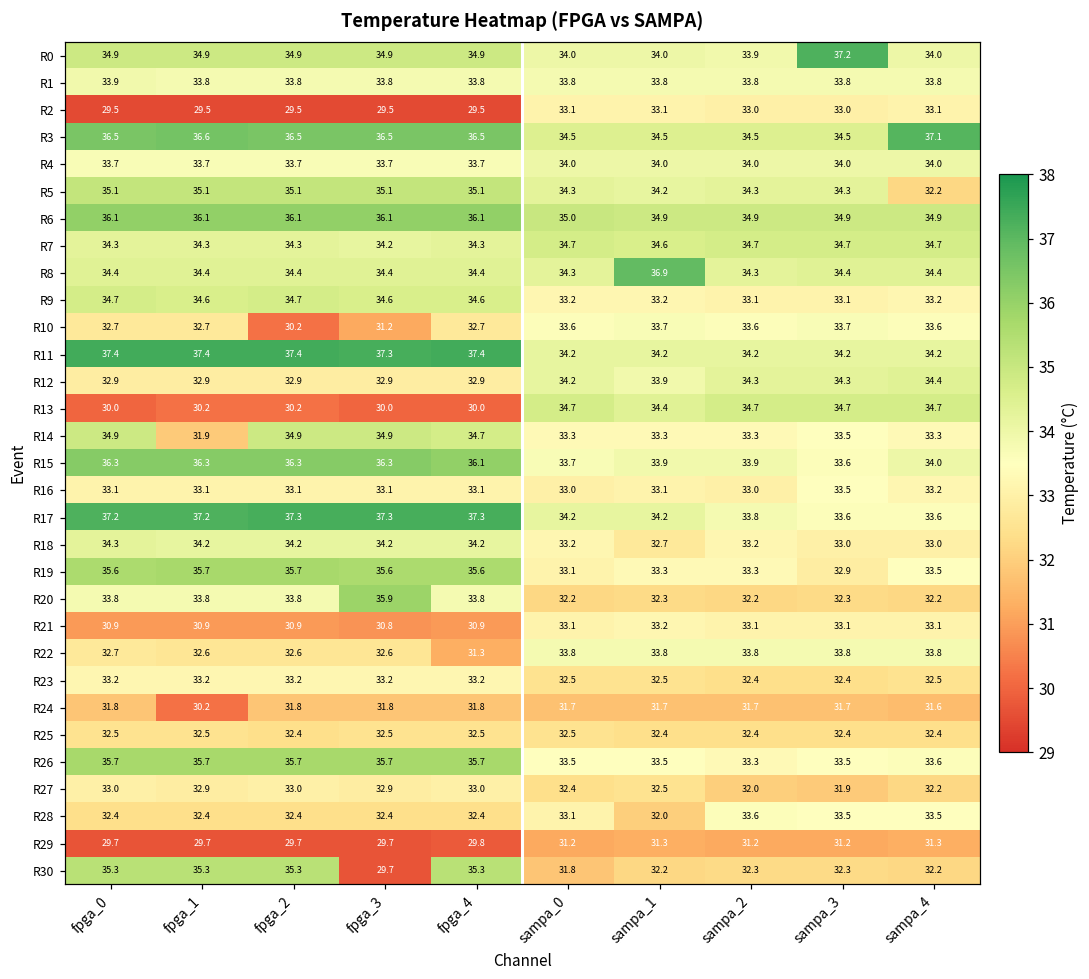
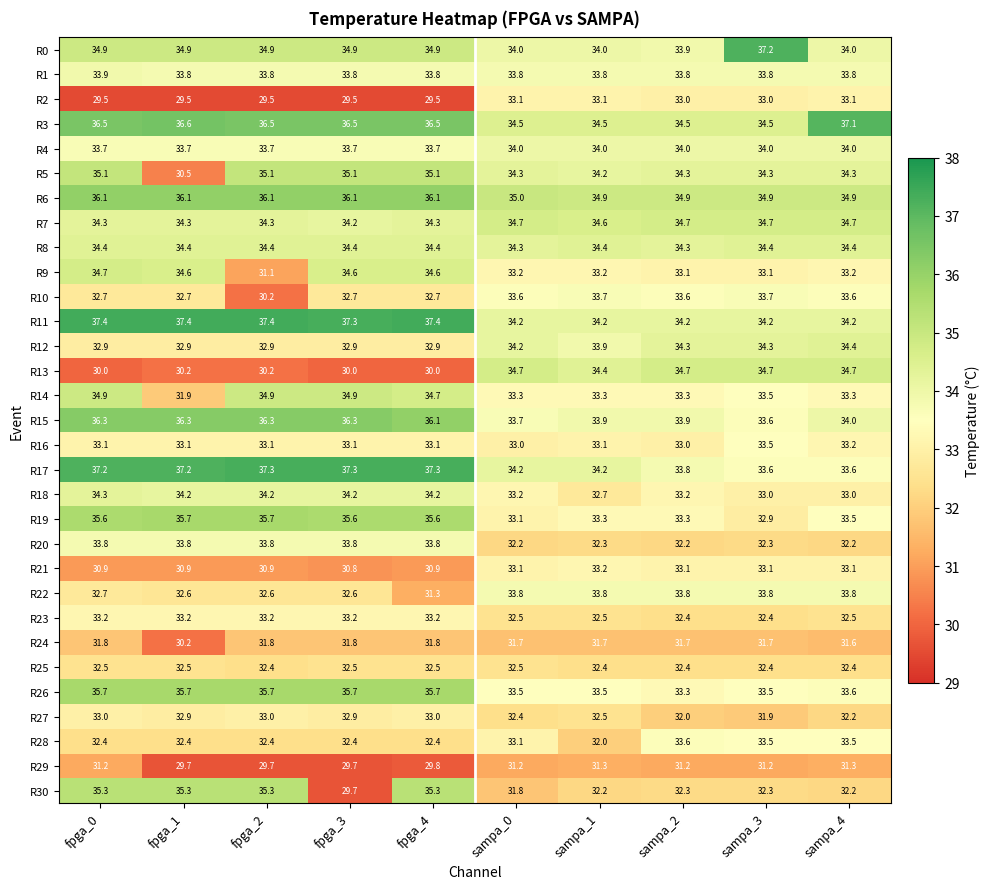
  {
    "R5": {
      "fpga_0": 35.1,
-     "fpga_1": 35.1,
+     "fpga_1": 30.5,
      "fpga_2": 35.1,
      "fpga_3": 35.1,
      "fpga_4": 35.1,
      "sampa_0": 34.3,
      "sampa_1": 34.2,
      "sampa_2": 34.3,
      "sampa_3": 34.3,
-     "sampa_4": 32.2
+     "sampa_4": 34.3
    },
    "R8": {
      "fpga_0": 34.4,
      "fpga_1": 34.4,
      "fpga_2": 34.4,
      "fpga_3": 34.4,
      "fpga_4": 34.4,
      "sampa_0": 34.3,
-     "sampa_1": 36.9,
+     "sampa_1": 34.4,
      "sampa_2": 34.3,
      "sampa_3": 34.4,
      "sampa_4": 34.4
    },
    "R9": {
      "fpga_0": 34.7,
      "fpga_1": 34.6,
-     "fpga_2": 34.7,
+     "fpga_2": 31.1,
      "fpga_3": 34.6,
      "fpga_4": 34.6,
      "sampa_0": 33.2,
      "sampa_1": 33.2,
      "sampa_2": 33.1,
      "sampa_3": 33.1,
      "sampa_4": 33.2
    },
    "R10": {
      "fpga_0": 32.7,
      "fpga_1": 32.7,
      "fpga_2": 30.2,
-     "fpga_3": 31.2,
+     "fpga_3": 32.7,
      "fpga_4": 32.7,
      "sampa_0": 33.6,
      "sampa_1": 33.7,
      "sampa_2": 33.6,
      "sampa_3": 33.7,
      "sampa_4": 33.6
    },
    "R20": {
      "fpga_0": 33.8,
      "fpga_1": 33.8,
      "fpga_2": 33.8,
-     "fpga_3": 35.9,
+     "fpga_3": 33.8,
      "fpga_4": 33.8,
      "sampa_0": 32.2,
      "sampa_1": 32.3,
      "sampa_2": 32.2,
      "sampa_3": 32.3,
      "sampa_4": 32.2
    },
    "R29": {
-     "fpga_0": 29.7,
+     "fpga_0": 31.2,
      "fpga_1": 29.7,
      "fpga_2": 29.7,
      "fpga_3": 29.7,
      "fpga_4": 29.8,
      "sampa_0": 31.2,
      "sampa_1": 31.3,
      "sampa_2": 31.2,
      "sampa_3": 31.2,
      "sampa_4": 31.3
    }
  }
